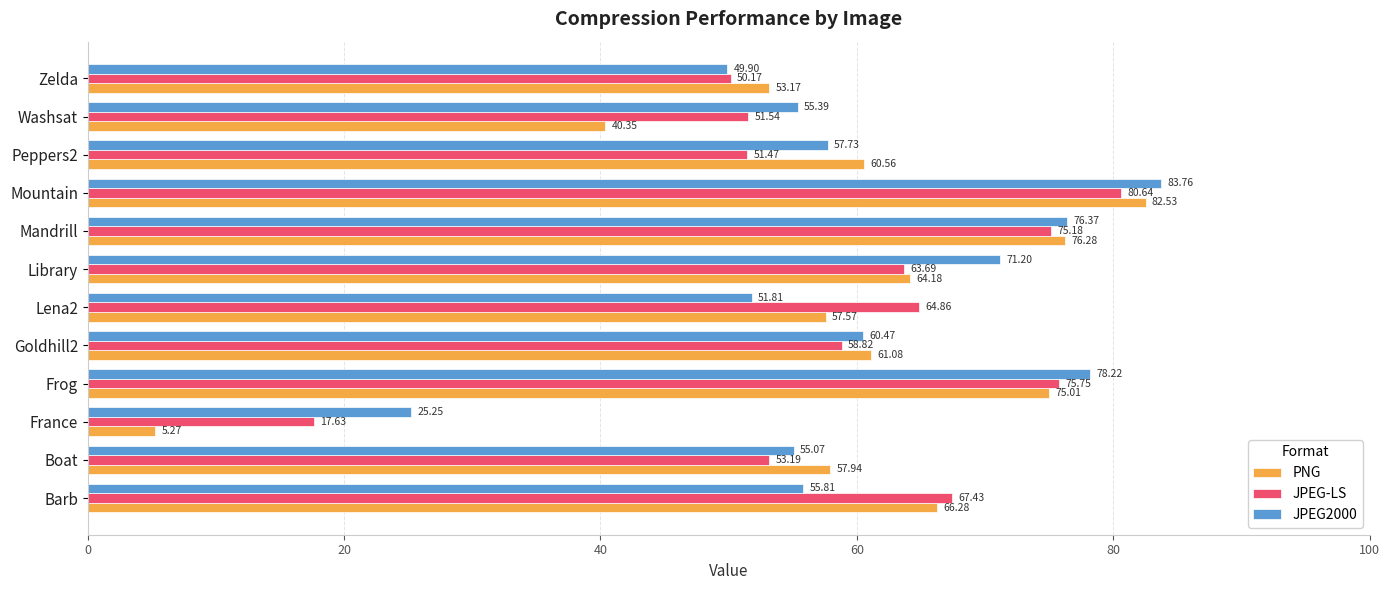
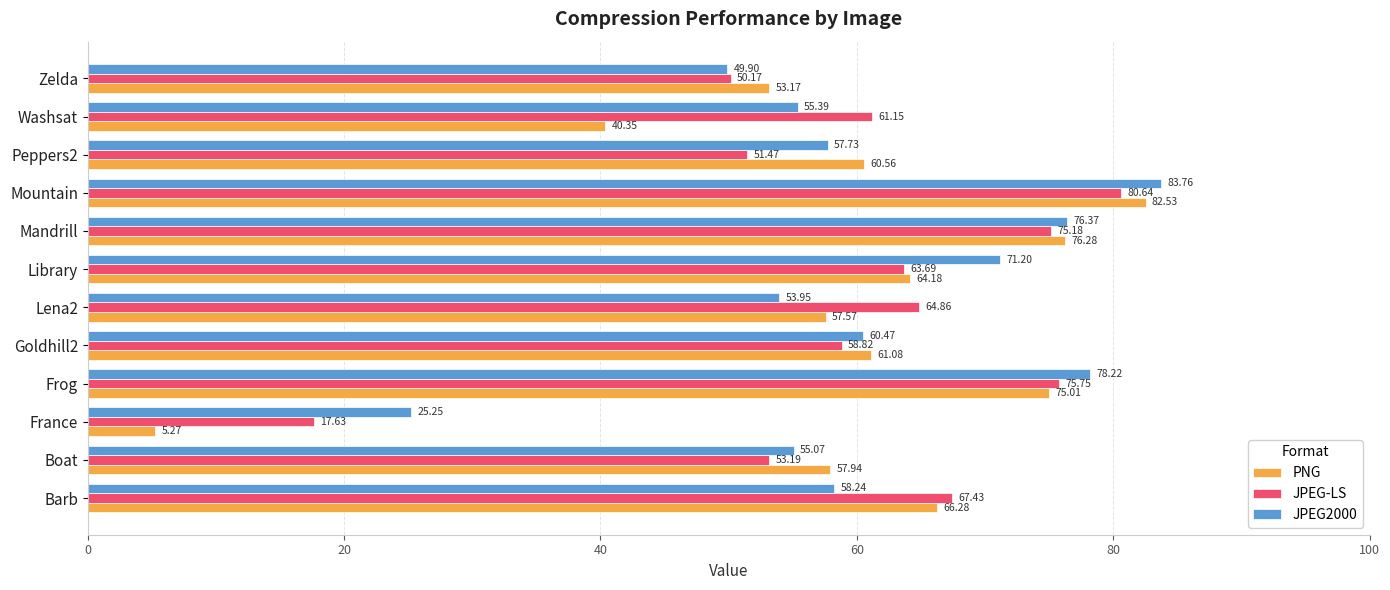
  {
    "PNG": {
      "Zelda": 53.17,
      "Washsat": 40.35,
      "Peppers2": 60.56,
      "Mountain": 82.53,
      "Mandrill": 76.28,
      "Library": 64.18,
      "Lena2": 57.57,
      "Goldhill2": 61.08,
      "Frog": 75.01,
      "France": 5.27,
      "Boat": 57.94,
      "Barb": 66.28
    },
    "JPEG-LS": {
      "Zelda": 50.17,
-     "Washsat": 51.54,
+     "Washsat": 61.15,
      "Peppers2": 51.47,
      "Mountain": 80.64,
      "Mandrill": 75.18,
      "Library": 63.69,
      "Lena2": 64.86,
      "Goldhill2": 58.82,
      "Frog": 75.75,
      "France": 17.63,
      "Boat": 53.19,
      "Barb": 67.43
    },
    "JPEG2000": {
      "Zelda": 49.90,
      "Washsat": 55.39,
      "Peppers2": 57.73,
      "Mountain": 83.76,
      "Mandrill": 76.37,
      "Library": 71.20,
-     "Lena2": 51.81,
+     "Lena2": 53.95,
      "Goldhill2": 60.47,
      "Frog": 78.22,
      "France": 25.25,
      "Boat": 55.07,
-     "Barb": 55.81
+     "Barb": 58.24
    }
  }
